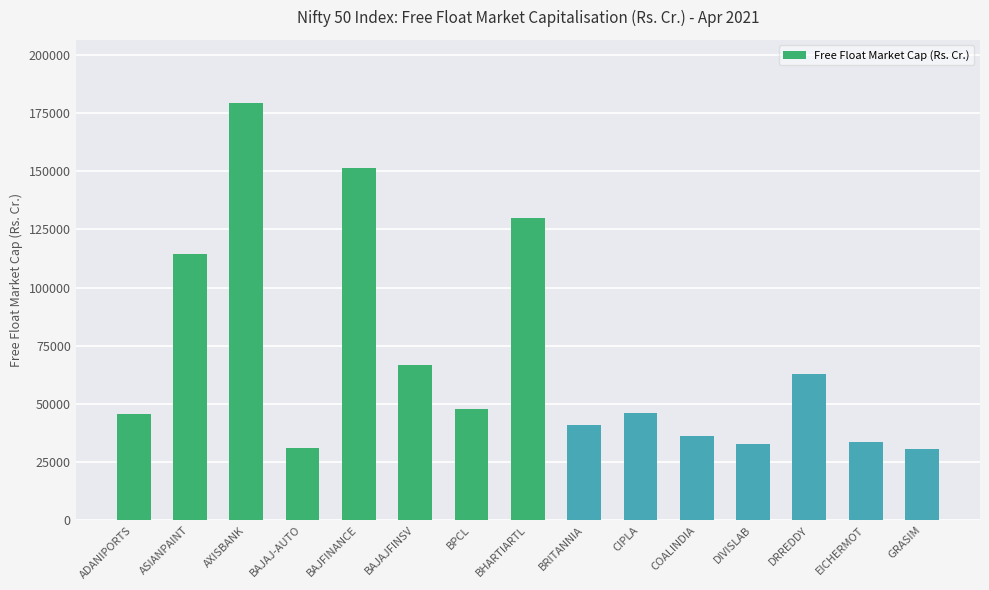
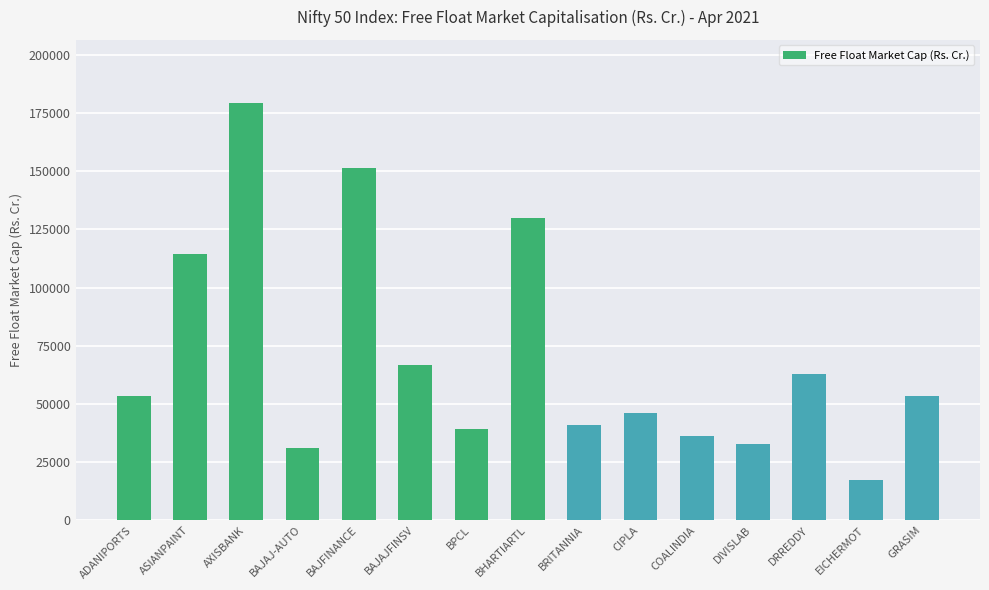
  {
-   "ADANIPORTS": 46000,
+   "ADANIPORTS": 53000,
    "ASIANPAINT": 114000,
    "AXISBANK": 180000,
    "BAJAJ-AUTO": 31000,
    "BAJFINANCE": 151000,
    "BAJAJFINSV": 67000,
-   "BPCL": 48000,
+   "BPCL": 39000,
    "BHARTIARTL": 130000,
    "BRITANNIA": 41000,
    "CIPLA": 46000,
    "COALINDIA": 36000,
    "DIVISLAB": 33000,
    "DRREDDY": 63000,
-   "EICHERMOT": 34000,
-   "GRASIM": 31000
+   "EICHERMOT": 17000,
+   "GRASIM": 53000
  }
